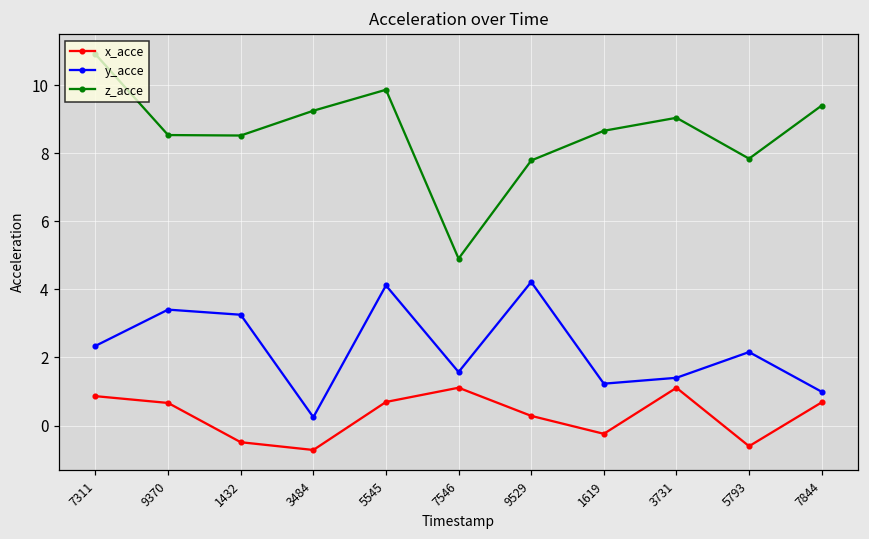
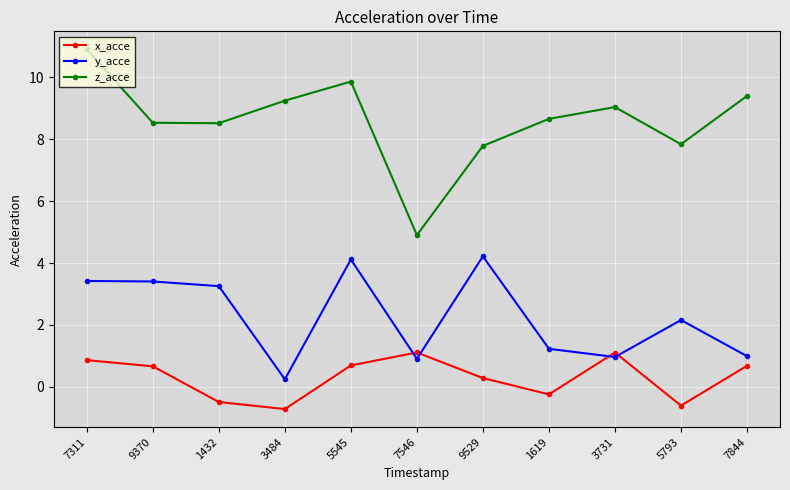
  {
    "x_acce": {
      "7311": 0.9,
      "9370": 0.7,
      "1432": -0.5,
      "3484": -0.7,
      "5545": 0.7,
      "7546": 1.1,
      "9529": 0.3,
      "1619": -0.2,
      "3731": 1.1,
      "5793": -0.6,
      "7844": 0.7
    },
    "y_acce": {
-     "7311": 2.3,
+     "7311": 3.4,
      "9370": 3.4,
      "1432": 3.3,
      "3484": 0.2,
      "5545": 4.1,
-     "7546": 1.6,
+     "7546": 0.9,
      "9529": 4.2,
      "1619": 1.2,
-     "3731": 1.4,
+     "3731": 1.0,
      "5793": 2.2,
      "7844": 1.0
    },
    "z_acce": {
      "9370": 8.5,
      "1432": 8.5,
      "3484": 9.2,
      "5545": 9.9,
      "7546": 4.9,
      "9529": 7.8,
      "1619": 8.7,
      "3731": 9.0,
      "5793": 7.8,
      "7844": 9.4
    }
  }
